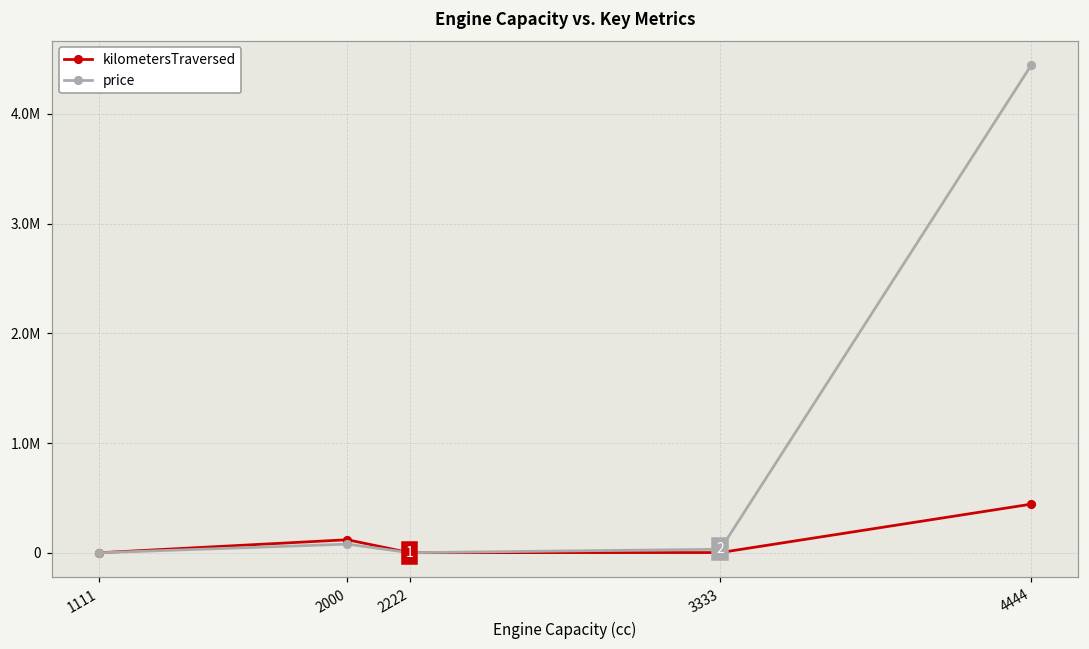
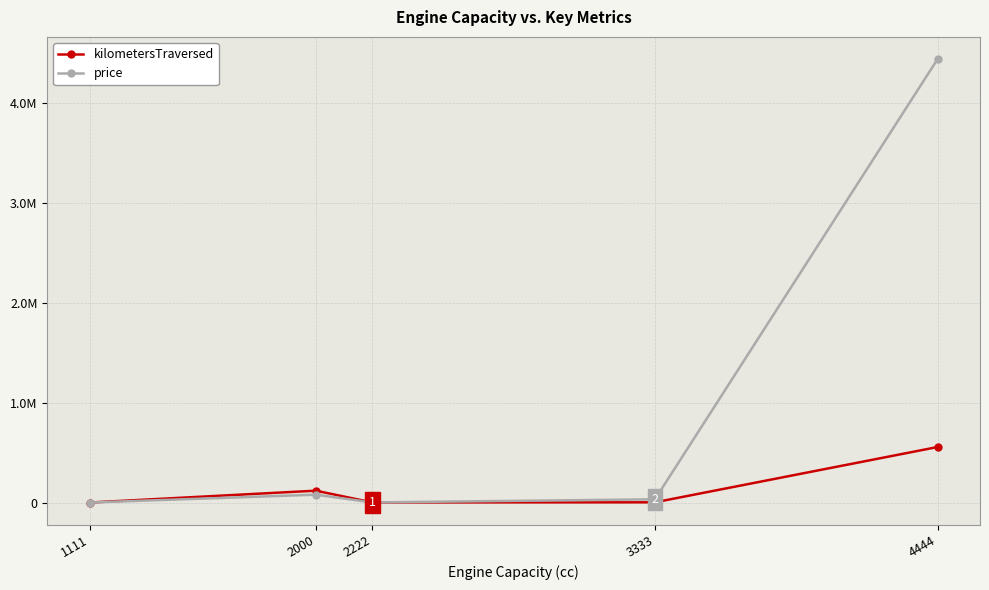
  {
    "kilometersTraversed": {
      "2000": 100000,
-     "4444": 400000
+     "4444": 600000
    },
    "price": {
      "2000": 100000,
      "4444": 4400000
    }
  }
